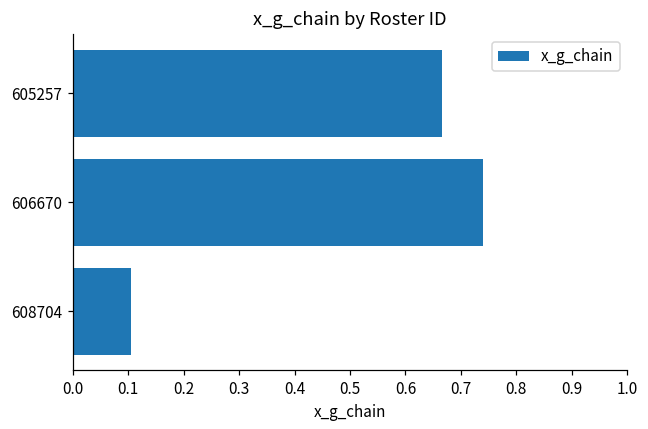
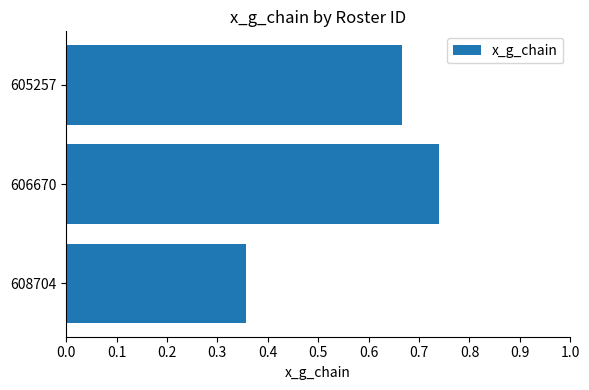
  {
    "605257": 0.67,
    "606670": 0.74,
-   "608704": 0.10
+   "608704": 0.36
  }
